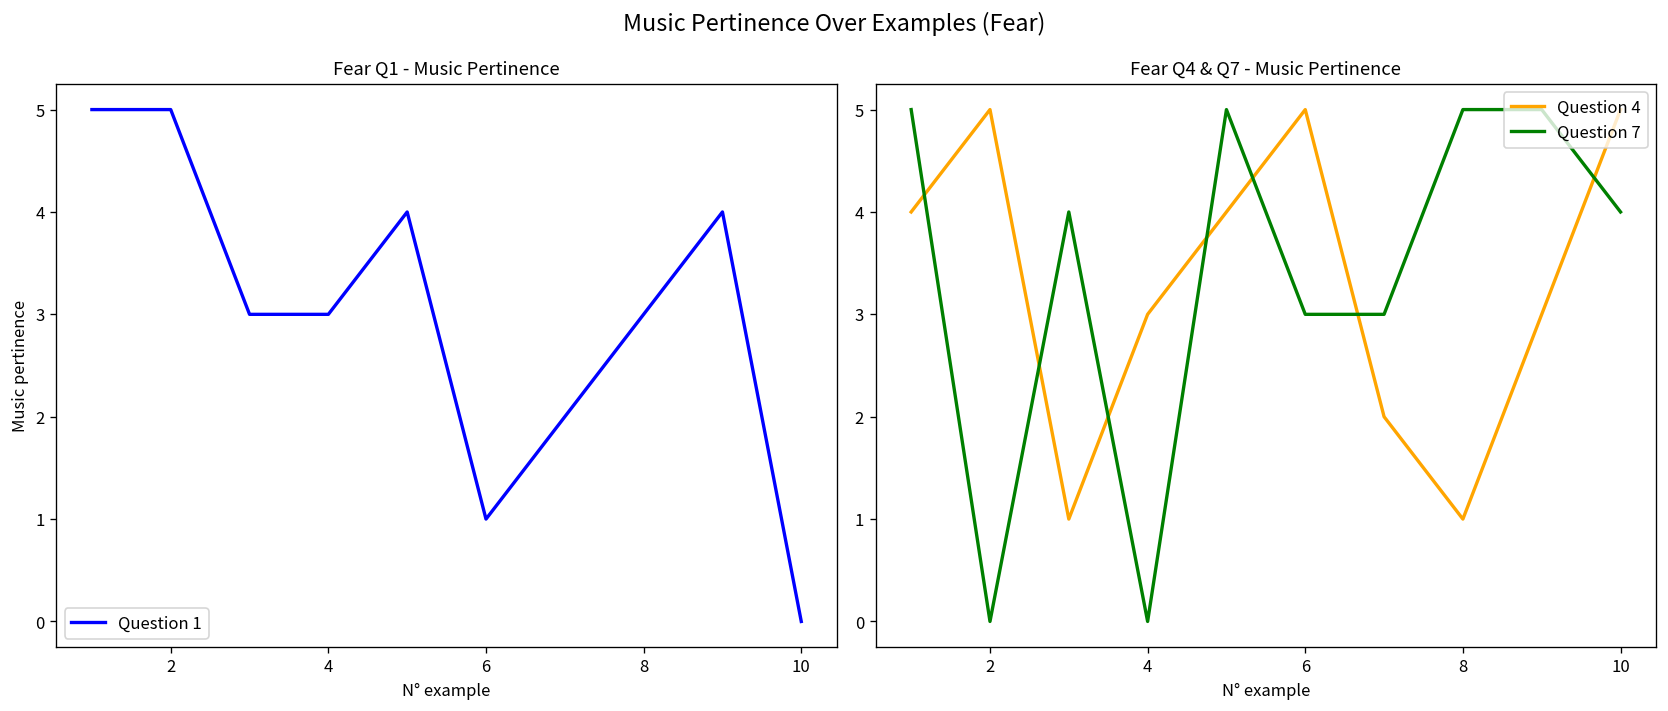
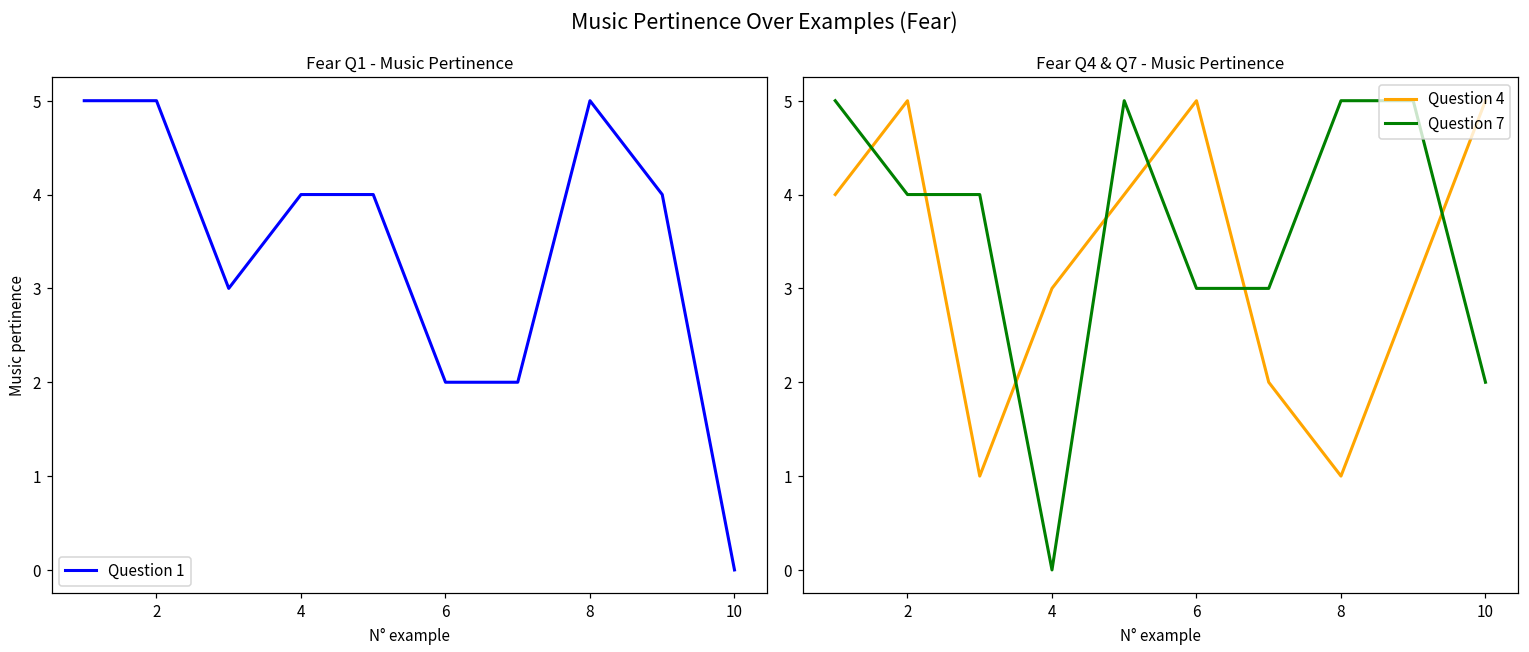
  {
    "Fear Q1 - Music Pertinence": {
      "2": 5,
-     "4": 3,
-     "6": 1,
-     "8": 3,
+     "4": 4,
+     "6": 2,
+     "8": 5,
      "10": 0
    },
    "Fear Q4 & Q7 - Music Pertinence": {
      "Question 4": {
        "2": 5,
        "4": 3,
        "6": 5,
        "8": 1
      },
      "Question 7": {
-       "2": 0,
+       "2": 4,
        "4": 0,
        "6": 3,
        "8": 5,
-       "10": 4
+       "10": 2
      }
    }
  }
